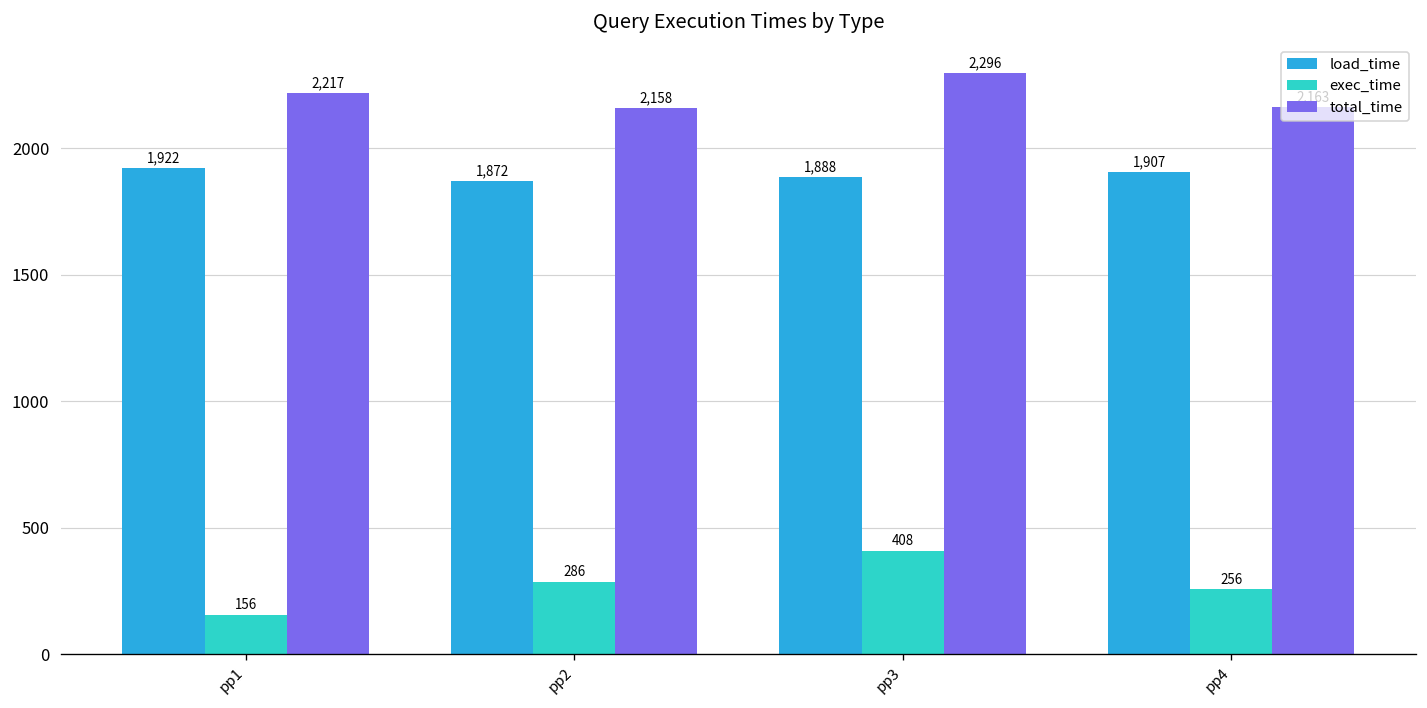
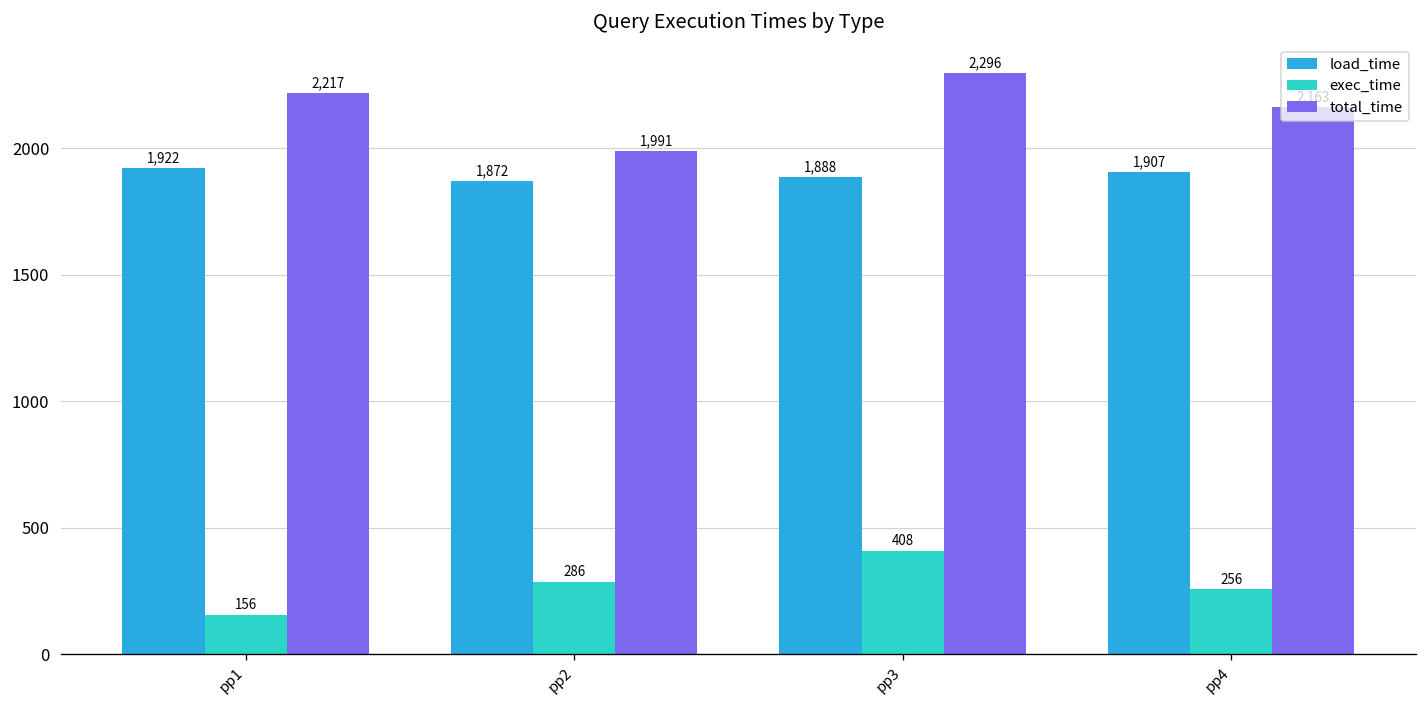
  {
    "total_time": {
      "pp1": "2,217",
-     "pp2": "2,158",
+     "pp2": "1,991",
      "pp3": "2,296"
    }
  }
